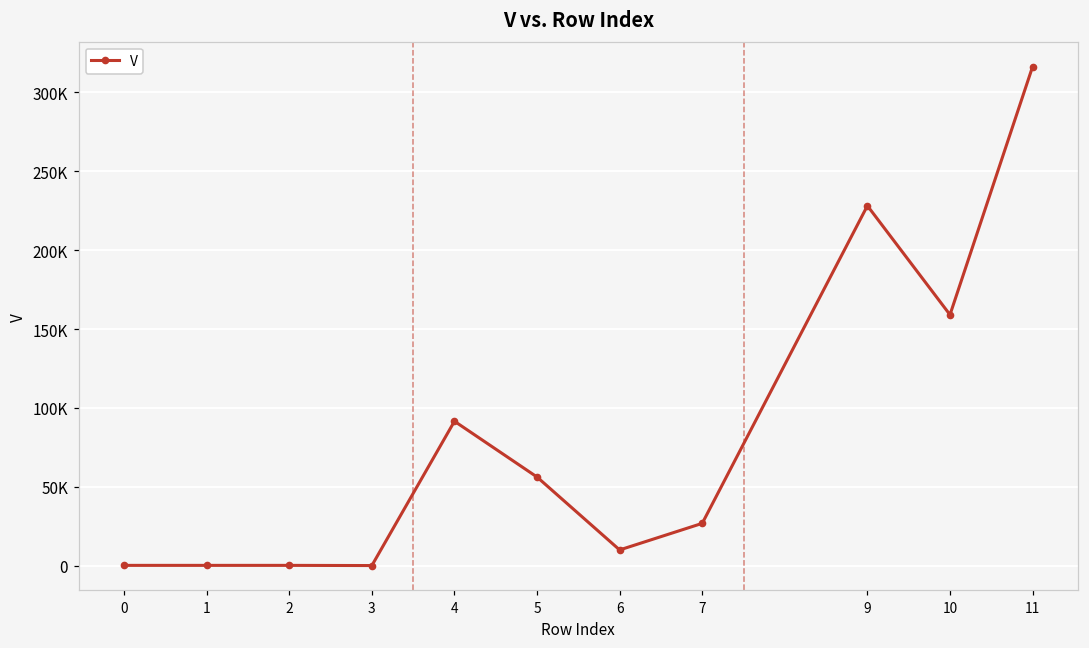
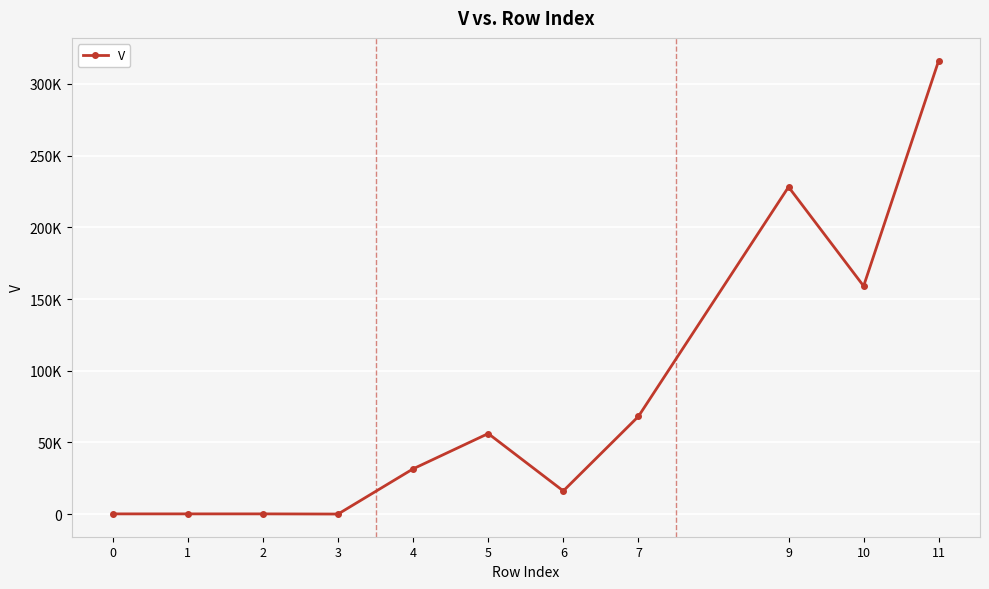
  {
    "0": 0,
    "1": 0,
    "2": 0,
    "3": 0,
-   "4": 92000,
+   "4": 32000,
    "5": 56000,
-   "6": 10000,
-   "7": 27000,
+   "6": 16000,
+   "7": 68000,
    "9": 228000,
    "10": 159000,
    "11": 316000
  }
